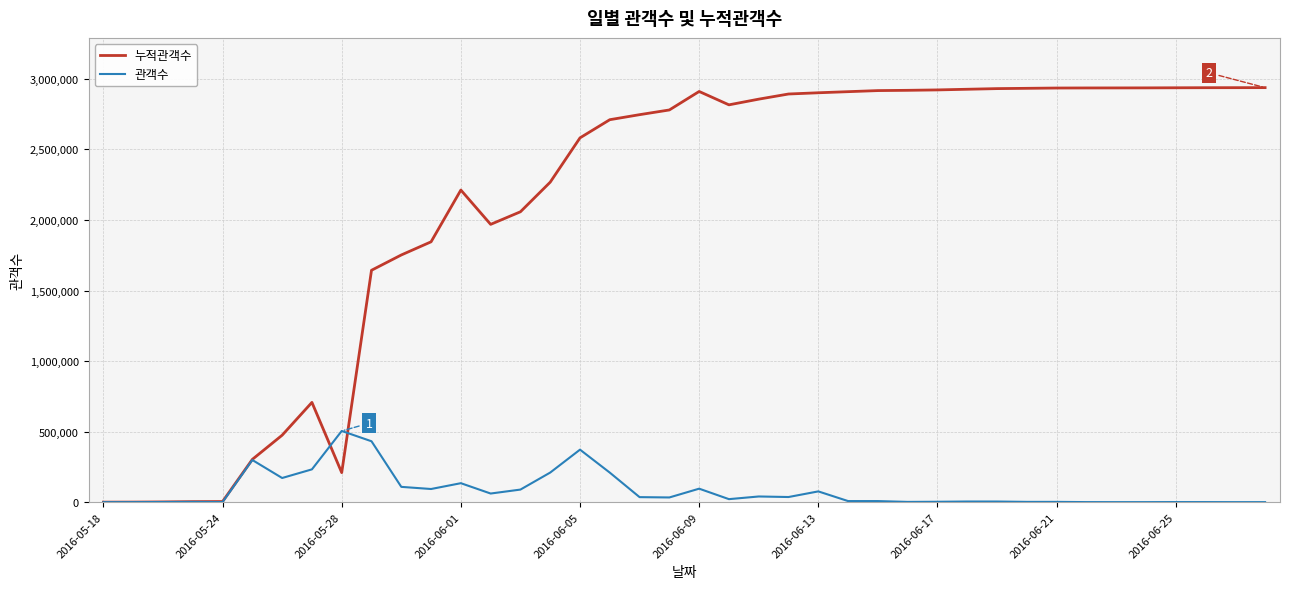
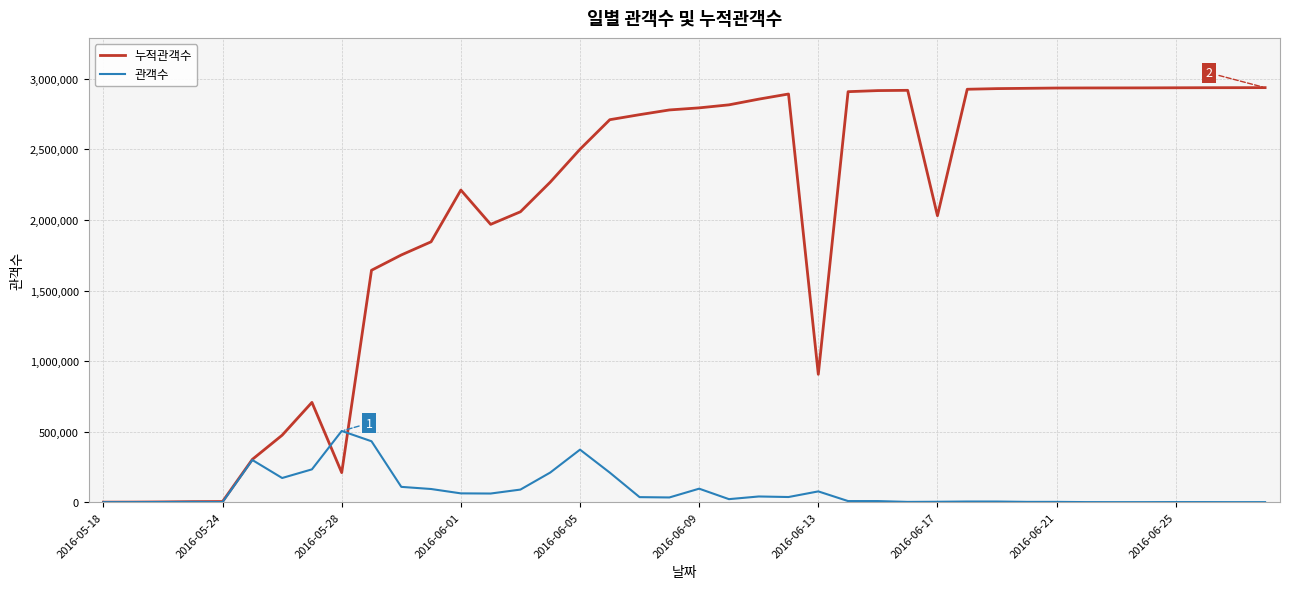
  {
    "누적관객수": {
      "2016-05-28": "210,000",
      "2016-06-01": "2,210,000",
-     "2016-06-05": "2,580,000",
-     "2016-06-09": "2,910,000",
-     "2016-06-13": "2,900,000",
-     "2016-06-17": "2,920,000",
+     "2016-06-05": "2,500,000",
+     "2016-06-09": "2,790,000",
+     "2016-06-13": "910,000",
+     "2016-06-17": "2,030,000",
      "2016-06-21": "2,940,000",
      "2016-06-25": "2,940,000"
    },
    "관객수": {
-     "2016-06-01": "130,000",
+     "2016-06-01": "60,000",
      "2016-06-05": "370,000",
      "2016-06-09": "100,000",
      "2016-06-13": "80,000",
      "2016-06-17": "0",
      "2016-06-21": "0",
      "2016-06-25": "0"
    }
  }
